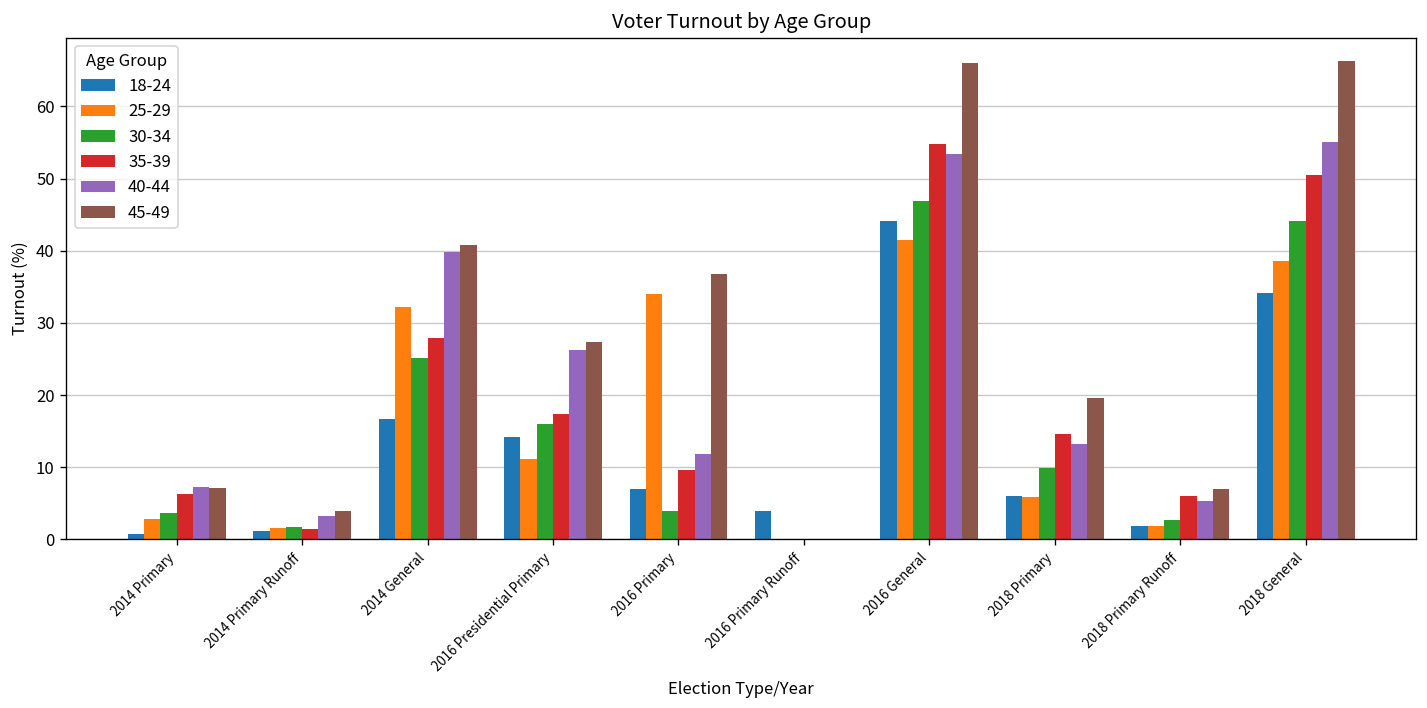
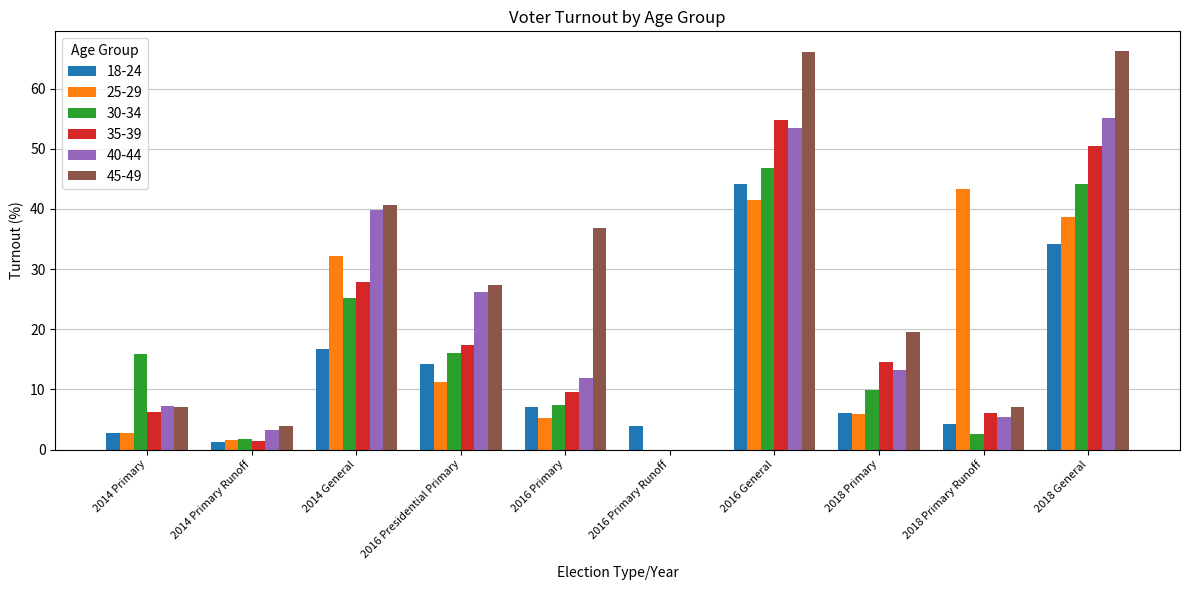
  {
    "18-24": {
-     "2014 Primary": 1,
+     "2014 Primary": 3,
      "2014 Primary Runoff": 1,
      "2014 General": 17,
      "2016 Presidential Primary": 14,
      "2016 Primary": 7,
      "2016 Primary Runoff": 4,
      "2016 General": 44,
      "2018 Primary": 6,
-     "2018 Primary Runoff": 2,
+     "2018 Primary Runoff": 4,
      "2018 General": 34
    },
    "25-29": {
      "2014 Primary": 3,
      "2014 Primary Runoff": 2,
      "2014 General": 32,
      "2016 Presidential Primary": 11,
-     "2016 Primary": 34,
+     "2016 Primary": 5,
      "2016 Primary Runoff": 0,
      "2016 General": 41,
      "2018 Primary": 6,
-     "2018 Primary Runoff": 2,
+     "2018 Primary Runoff": 43,
      "2018 General": 39
    },
    "30-34": {
-     "2014 Primary": 4,
+     "2014 Primary": 16,
      "2014 Primary Runoff": 2,
      "2014 General": 25,
      "2016 Presidential Primary": 16,
-     "2016 Primary": 4,
+     "2016 Primary": 7,
      "2016 Primary Runoff": 0,
      "2016 General": 47,
      "2018 Primary": 10,
      "2018 Primary Runoff": 3,
      "2018 General": 44
    },
    "35-39": {
      "2014 Primary": 6,
      "2014 Primary Runoff": 1,
      "2014 General": 28,
      "2016 Presidential Primary": 17,
      "2016 Primary": 10,
      "2016 Primary Runoff": 0,
      "2016 General": 55,
      "2018 Primary": 15,
      "2018 Primary Runoff": 6,
      "2018 General": 51
    },
    "40-44": {
      "2014 Primary": 7,
      "2014 Primary Runoff": 3,
      "2014 General": 40,
      "2016 Presidential Primary": 26,
      "2016 Primary": 12,
      "2016 Primary Runoff": 0,
      "2016 General": 53,
      "2018 Primary": 13,
      "2018 Primary Runoff": 5,
      "2018 General": 55
    },
    "45-49": {
      "2014 Primary": 7,
      "2014 Primary Runoff": 4,
      "2014 General": 41,
      "2016 Presidential Primary": 27,
      "2016 Primary": 37,
      "2016 Primary Runoff": 0,
      "2016 General": 66,
      "2018 Primary": 20,
      "2018 Primary Runoff": 7,
      "2018 General": 66
    }
  }
